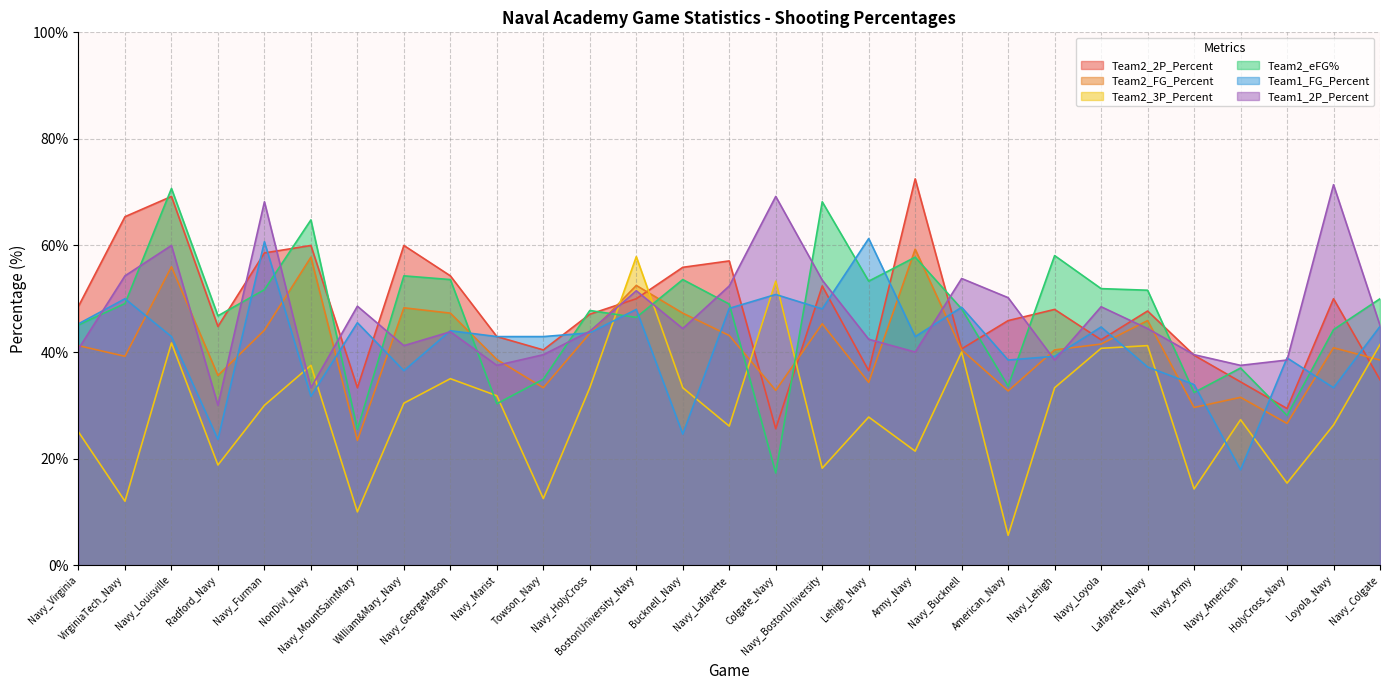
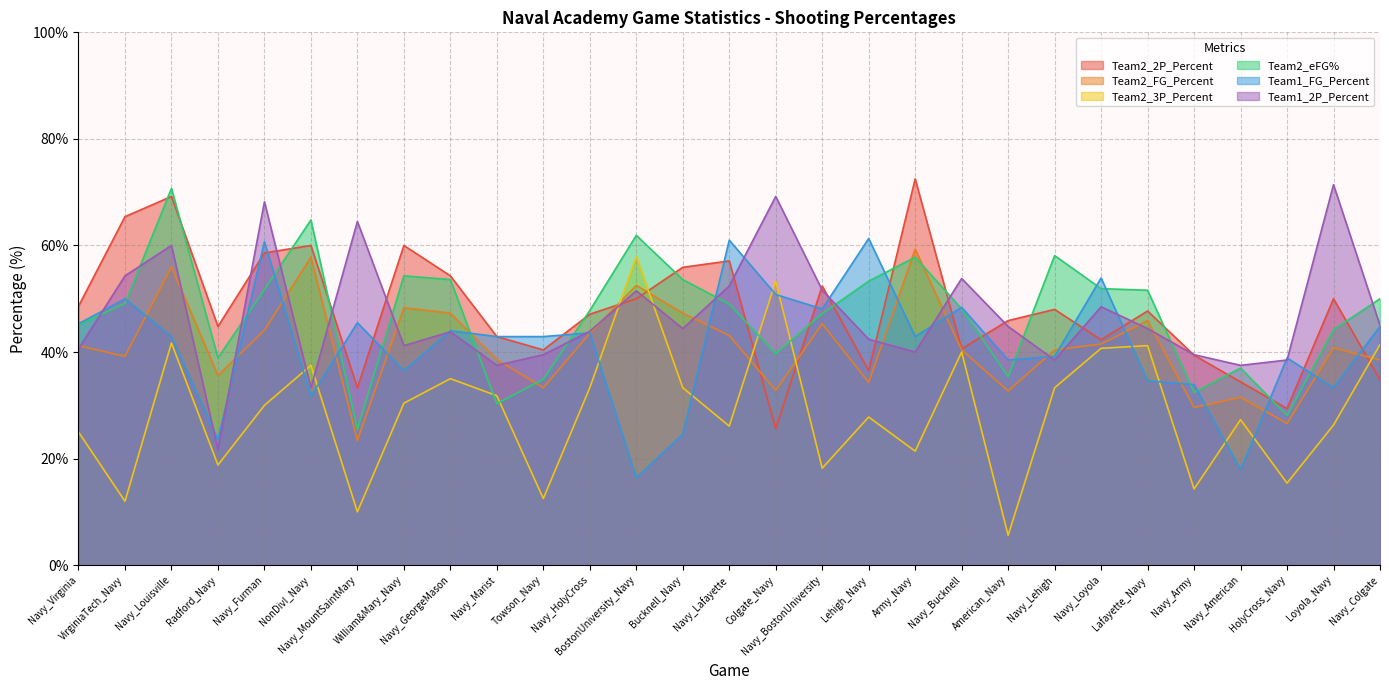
  {
    "Team2_eFG%": {
      "VirginiaTech_Navy": "49%",
      "Navy_Louisville": "71%",
-     "Radford_Navy": "47%",
+     "Radford_Navy": "39%",
      "Navy_Furman": "52%",
      "NonDivI_Navy": "65%",
      "Navy_MountSaintMary": "26%",
      "William&Mary_Navy": "54%",
      "Navy_GeorgeMason": "54%",
      "Navy_Marist": "30%",
      "Towson_Navy": "35%",
      "Navy_HolyCross": "48%",
-     "BostonUniversity_Navy": "47%",
+     "BostonUniversity_Navy": "62%",
      "Bucknell_Navy": "54%",
      "Navy_Lafayette": "49%",
-     "Colgate_Navy": "17%",
-     "Navy_BostonUniversity": "68%",
+     "Colgate_Navy": "40%",
+     "Navy_BostonUniversity": "47%",
      "Lehigh_Navy": "53%",
      "Army_Navy": "58%",
-     "American_Navy": "34%",
+     "American_Navy": "35%",
      "Navy_Lehigh": "58%",
      "Navy_Loyola": "52%",
      "Lafayette_Navy": "52%",
      "Navy_Army": "32%",
      "Navy_American": "37%",
      "HolyCross_Navy": "28%",
      "Loyola_Navy": "44%",
      "Navy_Colgate": "50%"
    },
    "Team1_FG_Percent": {
      "VirginiaTech_Navy": "50%",
      "Navy_Louisville": "43%",
      "Radford_Navy": "24%",
      "Navy_Furman": "61%",
      "NonDivI_Navy": "32%",
      "Navy_MountSaintMary": "46%",
      "William&Mary_Navy": "37%",
      "Towson_Navy": "43%",
-     "BostonUniversity_Navy": "48%",
+     "BostonUniversity_Navy": "16%",
      "Bucknell_Navy": "25%",
-     "Navy_Lafayette": "48%",
+     "Navy_Lafayette": "61%",
      "Colgate_Navy": "51%",
      "Navy_BostonUniversity": "48%",
      "Lehigh_Navy": "61%",
      "Army_Navy": "43%",
      "American_Navy": "39%",
      "Navy_Lehigh": "39%",
-     "Navy_Loyola": "45%",
-     "Lafayette_Navy": "37%",
+     "Navy_Loyola": "54%",
+     "Lafayette_Navy": "35%",
      "Navy_Army": "34%",
      "Navy_American": "18%",
      "Loyola_Navy": "33%"
    },
    "Team1_2P_Percent": {
      "Navy_Virginia": "41%",
      "VirginiaTech_Navy": "54%",
      "Navy_Louisville": "60%",
-     "Radford_Navy": "30%",
+     "Radford_Navy": "22%",
      "Navy_Furman": "68%",
      "NonDivI_Navy": "33%",
-     "Navy_MountSaintMary": "49%",
+     "Navy_MountSaintMary": "65%",
      "William&Mary_Navy": "41%",
      "Navy_Marist": "38%",
      "Towson_Navy": "40%",
      "BostonUniversity_Navy": "52%",
      "Bucknell_Navy": "44%",
      "Navy_Lafayette": "52%",
      "Colgate_Navy": "69%",
-     "Navy_BostonUniversity": "54%",
+     "Navy_BostonUniversity": "52%",
      "Lehigh_Navy": "42%",
      "Army_Navy": "40%",
      "Navy_Bucknell": "54%",
-     "American_Navy": "50%",
+     "American_Navy": "45%",
      "Navy_Lehigh": "39%",
      "Navy_Loyola": "49%",
      "Lafayette_Navy": "44%",
      "Navy_American": "38%",
      "Loyola_Navy": "71%"
    }
  }
